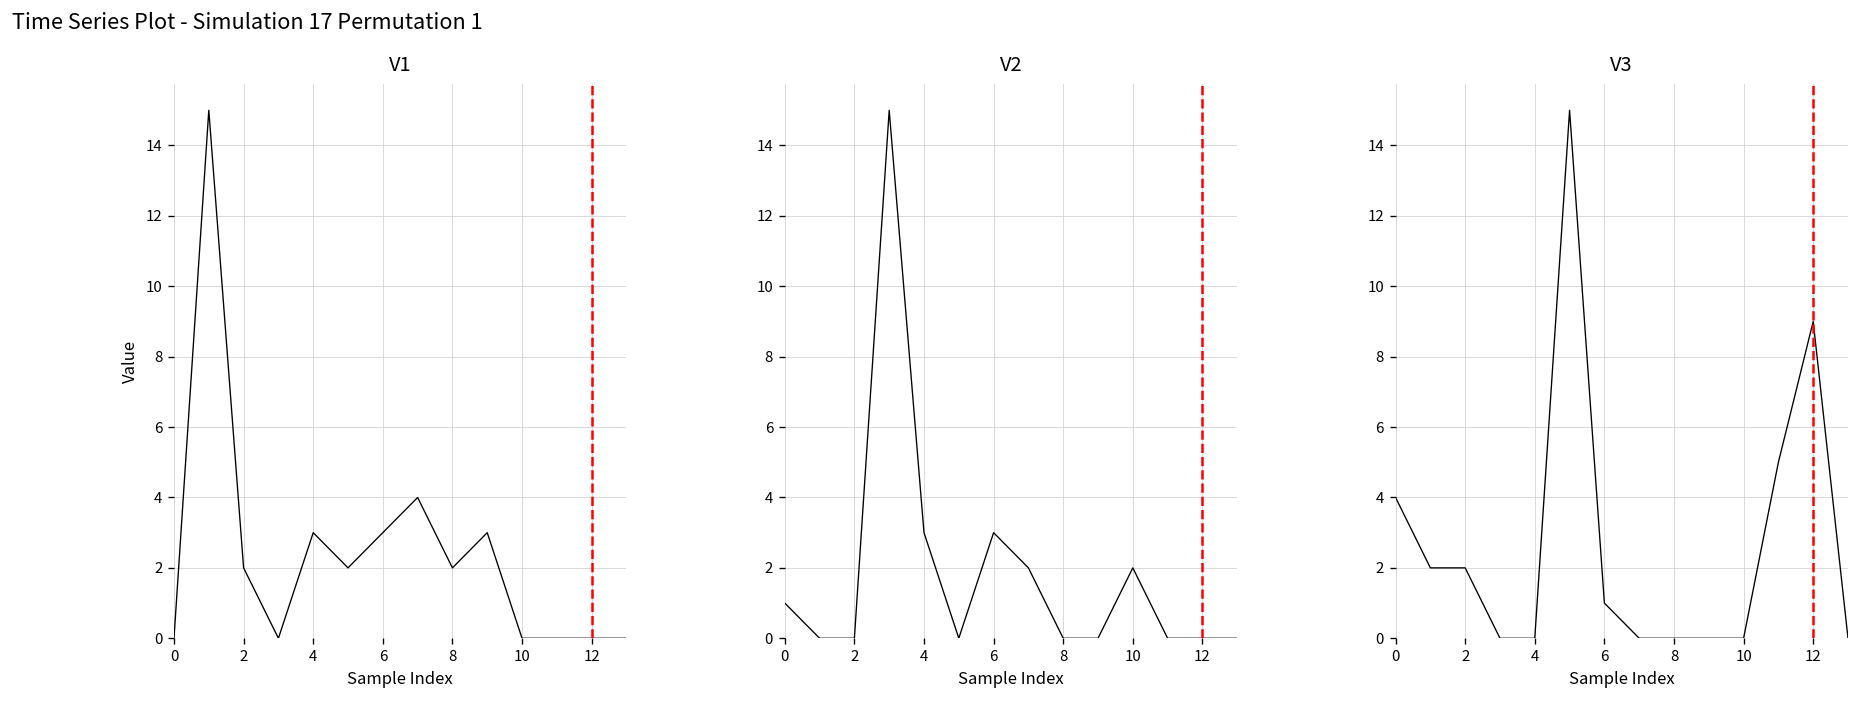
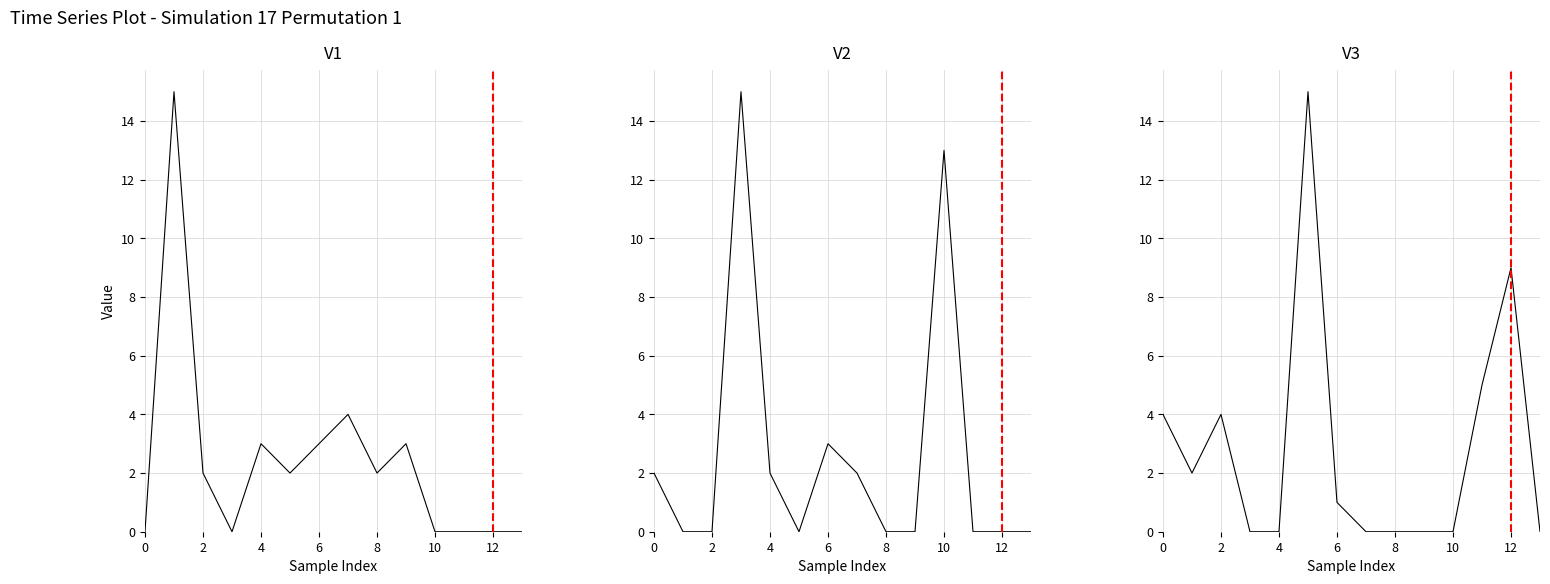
  {
    "V1": {
      "0": 0.0,
      "2": 2.0,
      "4": 3.0,
      "6": 3.0,
      "8": 2.0,
      "10": 0.0,
      "12": 0.0
    },
    "V2": {
-     "0": 1,
+     "0": 2,
      "2": 0,
-     "4": 3,
+     "4": 2,
      "6": 3,
      "8": 0,
-     "10": 2,
+     "10": 13,
      "12": 0
    },
    "V3": {
      "0": 4,
-     "2": 2,
+     "2": 4,
      "4": 0,
      "6": 1,
      "8": 0,
      "10": 0,
      "12": 9
    }
  }
